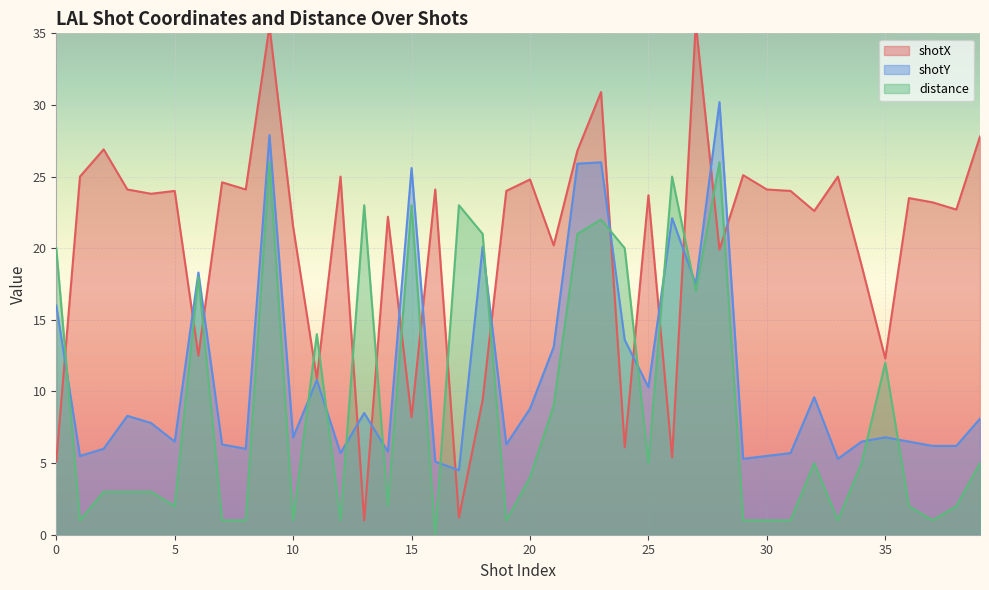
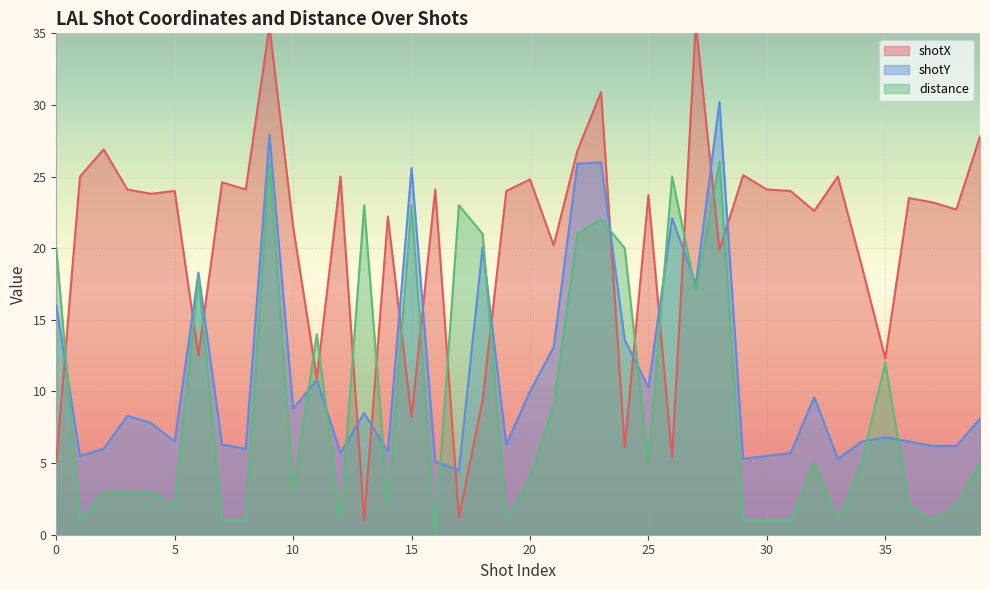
  {
    "shotX": {
      "0": 5.1,
      "5": 24.0,
      "10": 21.5,
      "15": 8.2,
      "20": 24.8,
      "25": 23.7,
      "30": 24.1,
      "35": 12.3
    },
    "shotY": {
      "0": 16.0,
      "5": 6.5,
-     "10": 6.8,
+     "10": 8.8,
      "15": 25.6,
-     "20": 8.8,
+     "20": 10.0,
      "25": 10.3,
      "30": 5.5,
      "35": 6.8
    },
    "distance": {
      "0": 20,
      "5": 2,
-     "10": 1,
+     "10": 3,
      "15": 23,
      "20": 4,
      "25": 5,
      "30": 1,
      "35": 12
    }
  }
